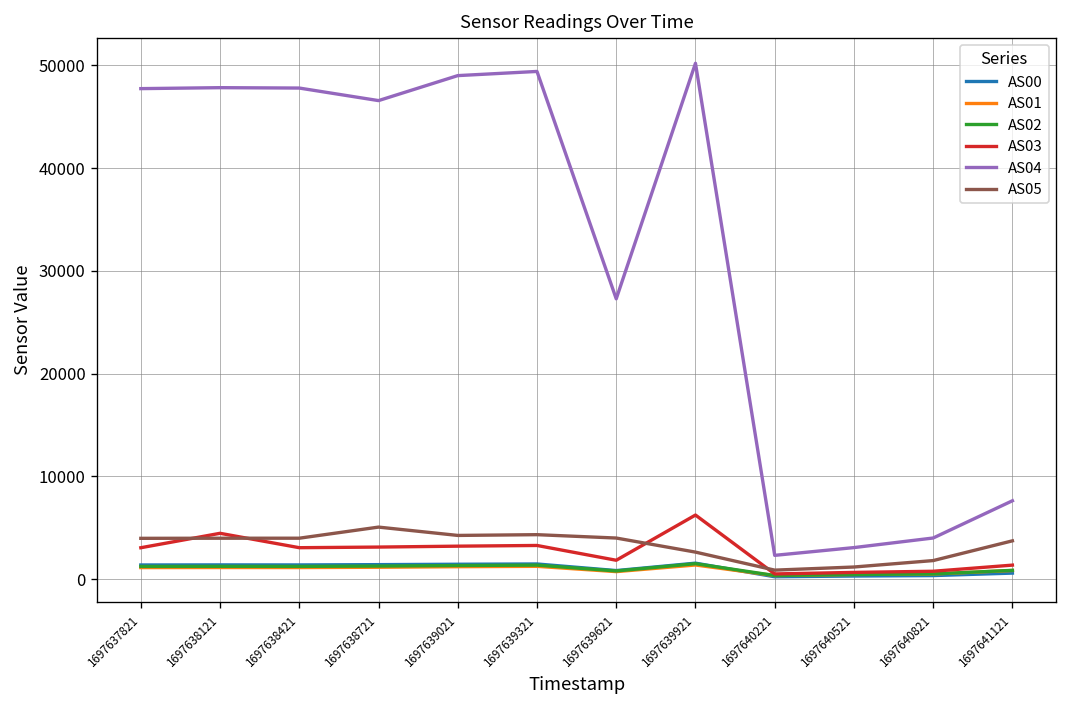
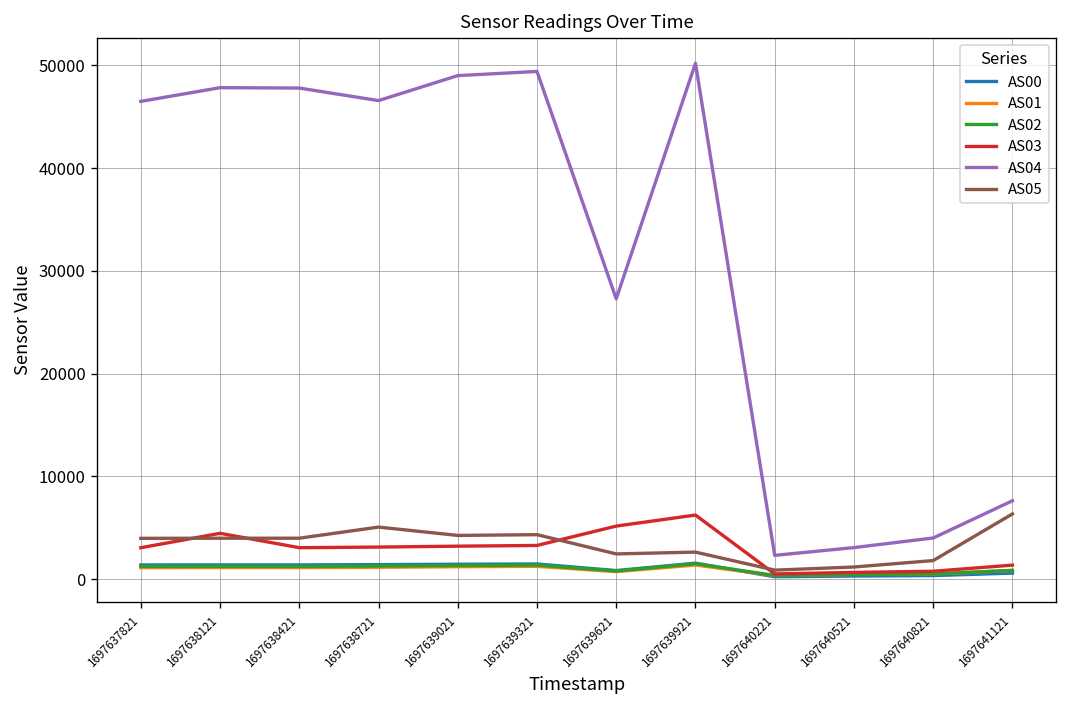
  {
    "AS03": {
      "1697637821": 3000,
      "1697638121": 4000,
      "1697638421": 3000,
      "1697638721": 3000,
      "1697639021": 3000,
      "1697639321": 3000,
-     "1697639621": 2000,
+     "1697639621": 5000,
      "1697639921": 6000,
      "1697641121": 1000
    },
    "AS04": {
-     "1697637821": 48000,
+     "1697637821": 47000,
      "1697638121": 48000,
      "1697638421": 48000,
      "1697638721": 47000,
      "1697639021": 49000,
      "1697639321": 49000,
      "1697639621": 27000,
      "1697639921": 50000,
      "1697640221": 2000,
      "1697640521": 3000,
      "1697640821": 4000,
      "1697641121": 8000
    },
    "AS05": {
      "1697637821": 4000,
      "1697638121": 4000,
      "1697638421": 4000,
      "1697638721": 5000,
      "1697639021": 4000,
      "1697639321": 4000,
-     "1697639621": 4000,
+     "1697639621": 2000,
      "1697639921": 3000,
      "1697640221": 1000,
      "1697640521": 1000,
      "1697640821": 2000,
-     "1697641121": 4000
+     "1697641121": 6000
    }
  }
